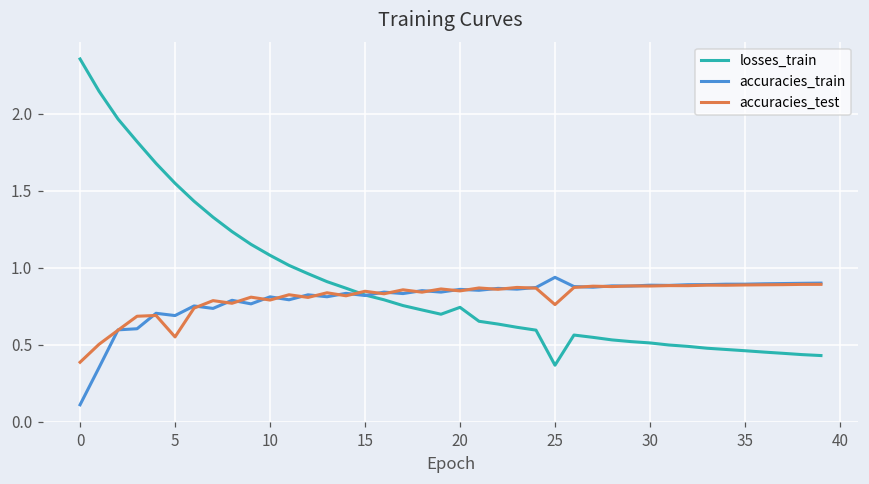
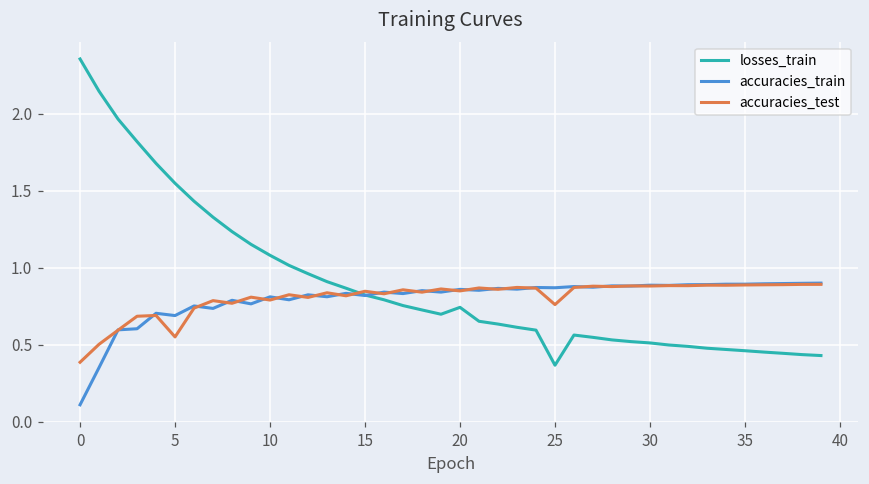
  {
    "losses_train": {
      "0": 2.36,
      "5": 1.55,
      "10": 1.08,
      "20": 0.74,
      "25": 0.37,
      "30": 0.51,
      "35": 0.46
    },
    "accuracies_train": {
      "0": 0.11,
      "5": 0.69,
      "10": 0.81,
-     "25": 0.94
+     "25": 0.87
    },
    "accuracies_test": {
      "0": 0.39,
      "5": 0.55,
      "10": 0.79,
      "15": 0.85,
      "25": 0.76
    }
  }
